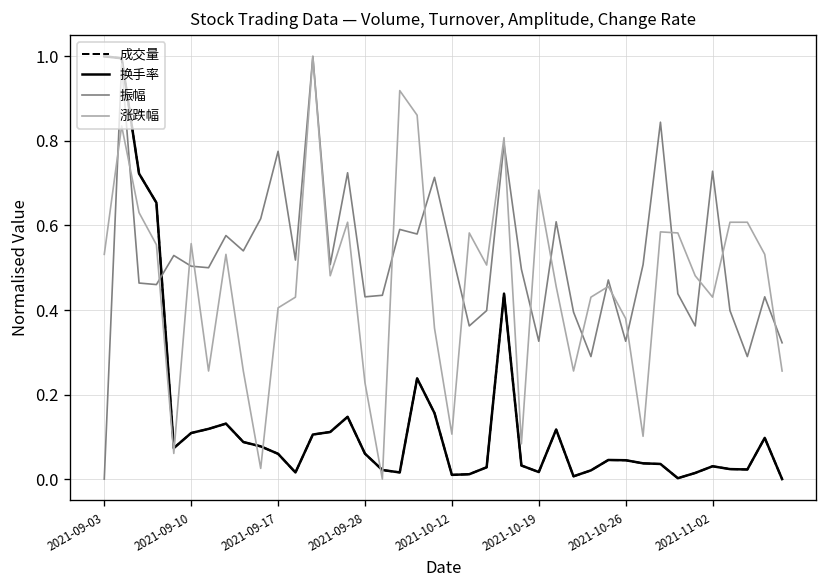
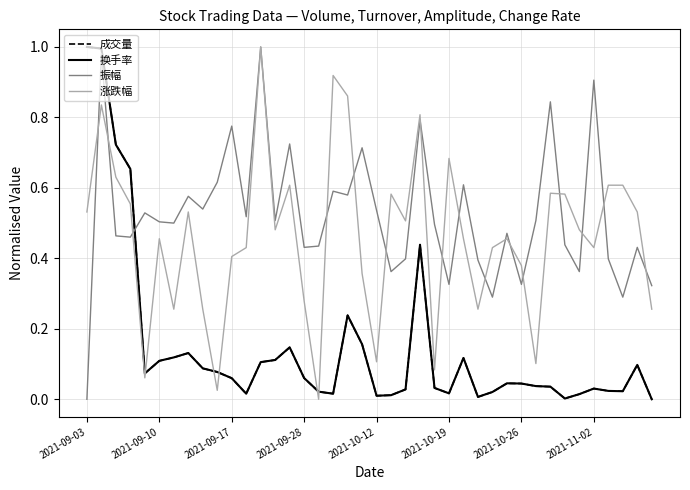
  {
    "振幅": {
      "2021-09-03": 0.00,
      "2021-09-10": 0.50,
      "2021-09-17": 0.78,
      "2021-09-28": 0.43,
      "2021-10-12": 0.54,
      "2021-10-19": 0.33,
      "2021-10-26": 0.33,
-     "2021-11-02": 0.73
+     "2021-11-02": 0.91
    },
    "涨跌幅": {
      "2021-09-03": 0.53,
-     "2021-09-10": 0.56,
+     "2021-09-10": 0.46,
      "2021-09-17": 0.41,
-     "2021-09-28": 0.23,
+     "2021-09-28": 0.28,
      "2021-10-12": 0.11,
      "2021-10-19": 0.68,
      "2021-10-26": 0.38,
      "2021-11-02": 0.43
    }
  }
